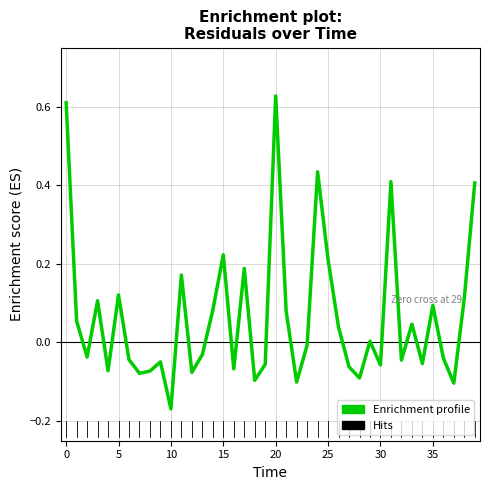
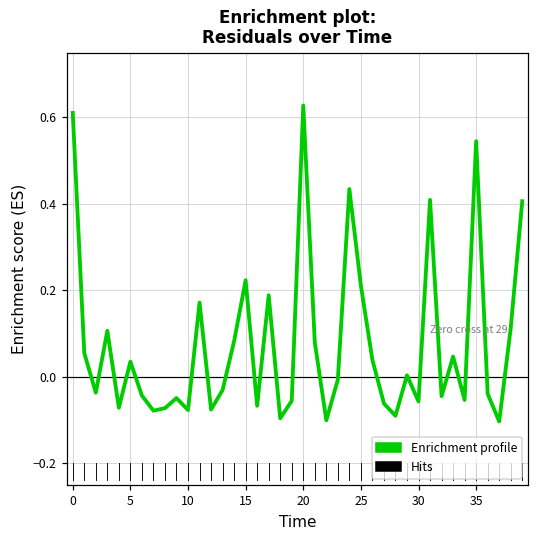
  {
    "Enrichment profile": {
      "0": 0.61,
-     "5": 0.12,
-     "10": -0.17,
+     "5": 0.03,
+     "10": -0.08,
      "15": 0.22,
      "20": 0.63,
      "25": 0.21,
      "30": -0.06,
-     "35": 0.09
+     "35": 0.54
    }
  }
